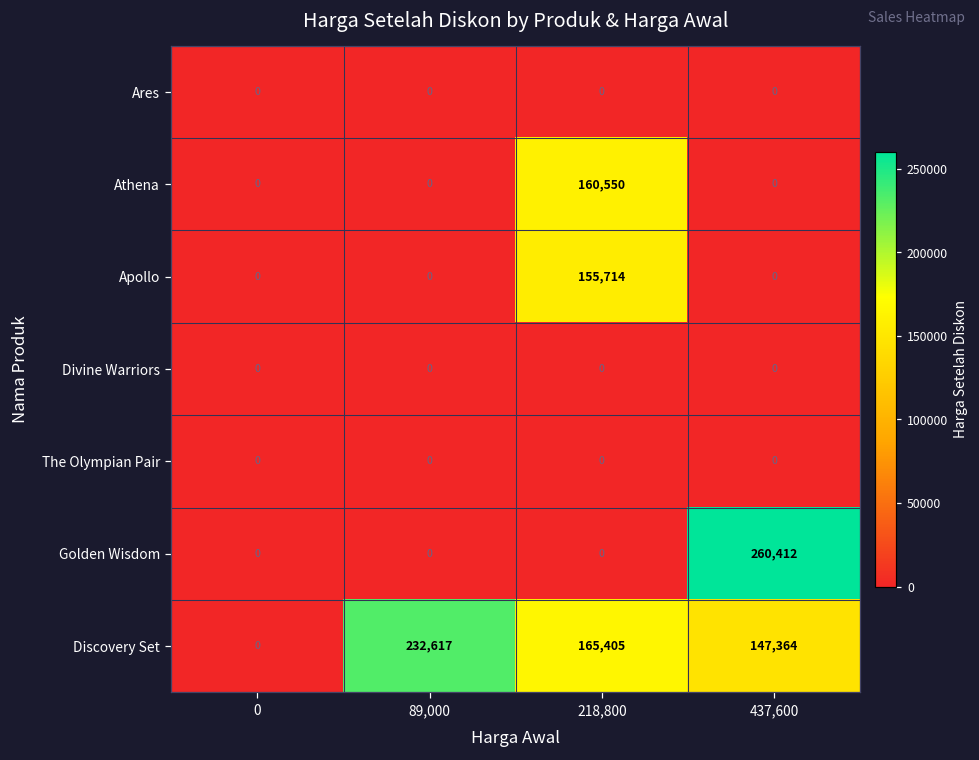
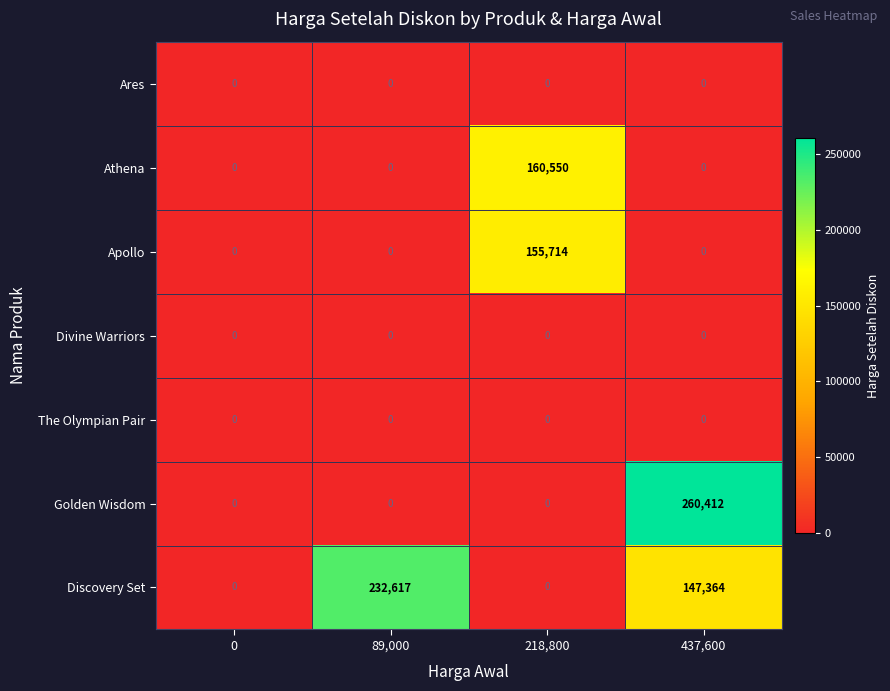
  {
    "Ares": {
      "0": "0",
      "89,000": "0",
      "218,800": "0",
      "437,600": "0"
    },
    "Athena": {
      "0": "0",
      "89,000": "0",
      "218,800": "160,550",
      "437,600": "0"
    },
    "Apollo": {
      "0": "0",
      "89,000": "0",
      "218,800": "155,714",
      "437,600": "0"
    },
    "Divine Warriors": {
      "0": "0",
      "89,000": "0",
      "218,800": "0",
      "437,600": "0"
    },
    "The Olympian Pair": {
      "0": "0",
      "89,000": "0",
      "218,800": "0",
      "437,600": "0"
    },
    "Golden Wisdom": {
      "0": "0",
      "89,000": "0",
      "218,800": "0",
      "437,600": "260,412"
    },
    "Discovery Set": {
      "0": "0",
      "89,000": "232,617",
-     "218,800": "165,405",
+     "218,800": "0",
      "437,600": "147,364"
    }
  }
